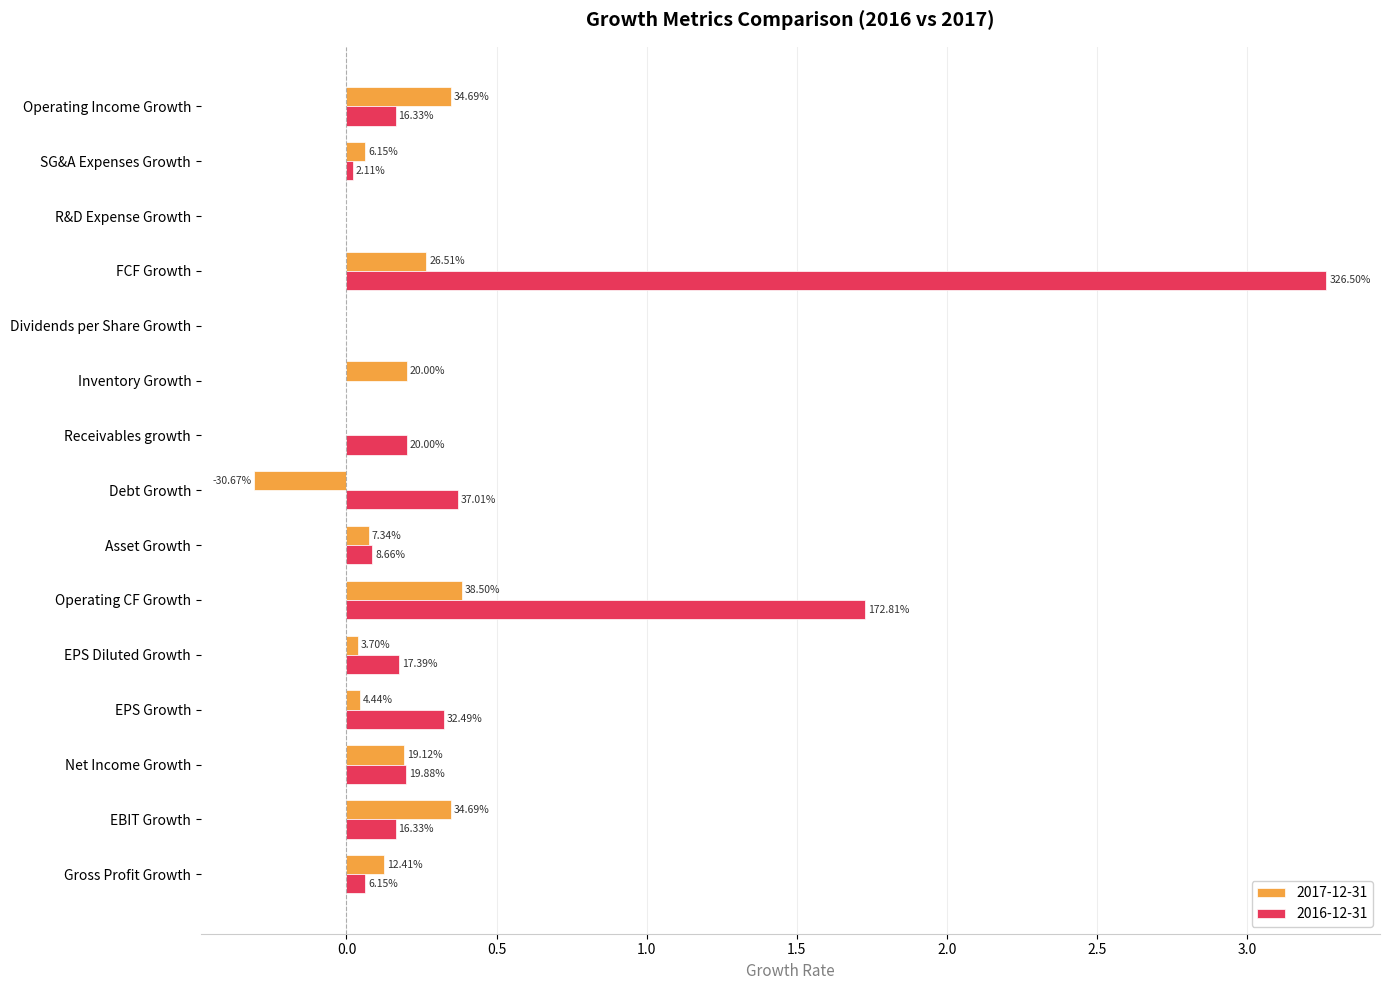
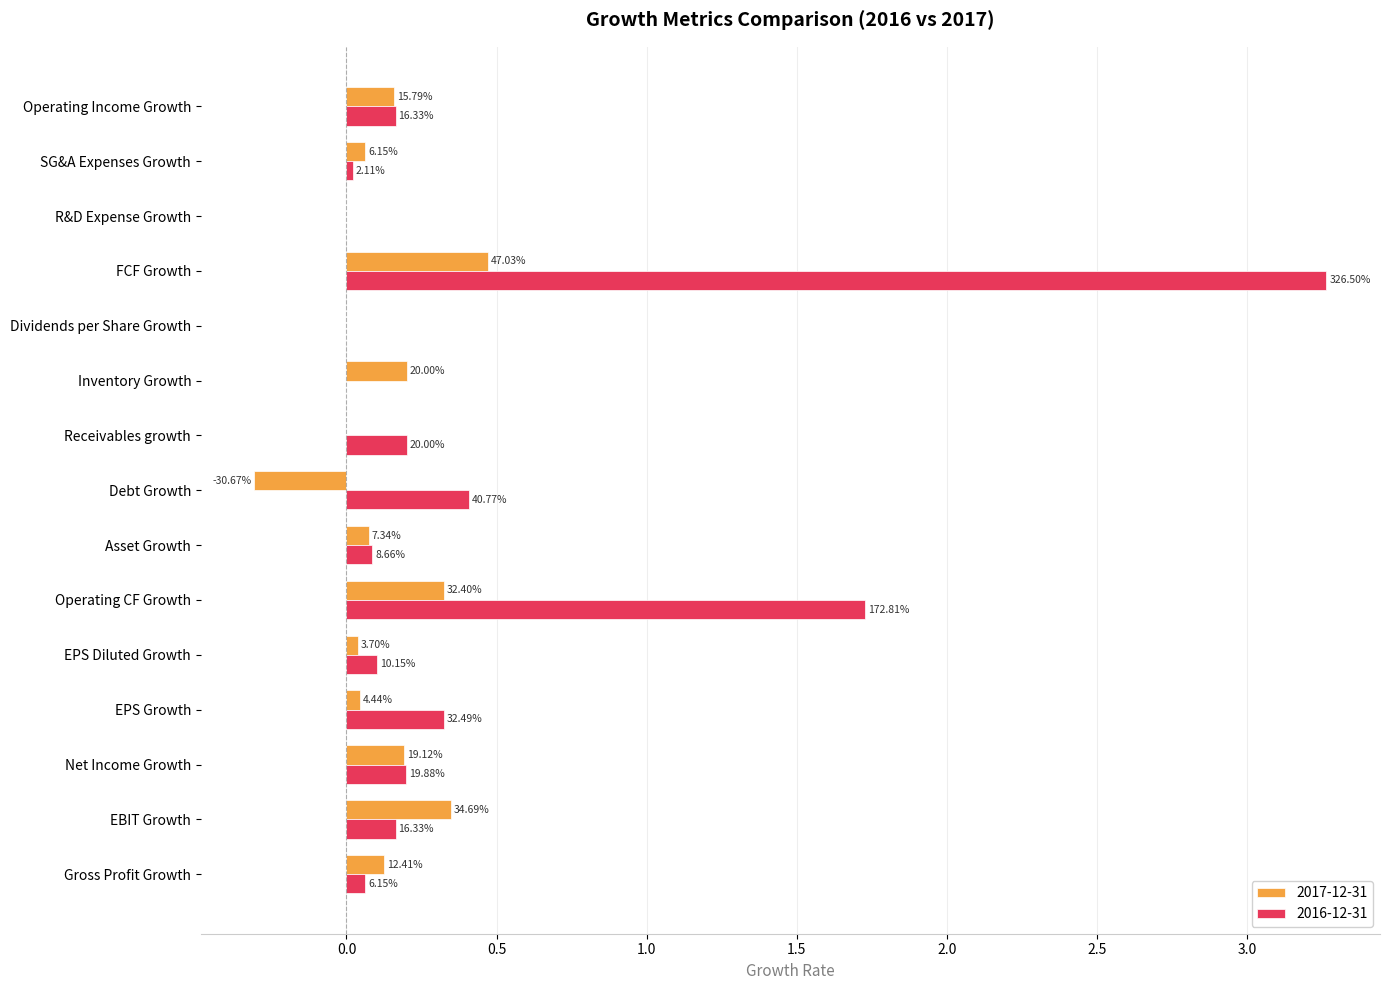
  {
    "2017-12-31": {
-     "Operating Income Growth": "34.69%",
+     "Operating Income Growth": "15.79%",
      "SG&A Expenses Growth": "6.15%",
-     "FCF Growth": "26.51%",
+     "FCF Growth": "47.03%",
      "Inventory Growth": "20.00%",
      "Debt Growth": "-30.67%",
      "Asset Growth": "7.34%",
-     "Operating CF Growth": "38.50%",
+     "Operating CF Growth": "32.40%",
      "EPS Diluted Growth": "3.70%",
      "EPS Growth": "4.44%",
      "Net Income Growth": "19.12%",
      "EBIT Growth": "34.69%",
      "Gross Profit Growth": "12.41%"
    },
    "2016-12-31": {
      "Operating Income Growth": "16.33%",
      "SG&A Expenses Growth": "2.11%",
      "FCF Growth": "326.50%",
      "Receivables growth": "20.00%",
-     "Debt Growth": "37.01%",
+     "Debt Growth": "40.77%",
      "Asset Growth": "8.66%",
      "Operating CF Growth": "172.81%",
-     "EPS Diluted Growth": "17.39%",
+     "EPS Diluted Growth": "10.15%",
      "EPS Growth": "32.49%",
      "Net Income Growth": "19.88%",
      "EBIT Growth": "16.33%",
      "Gross Profit Growth": "6.15%"
    }
  }
